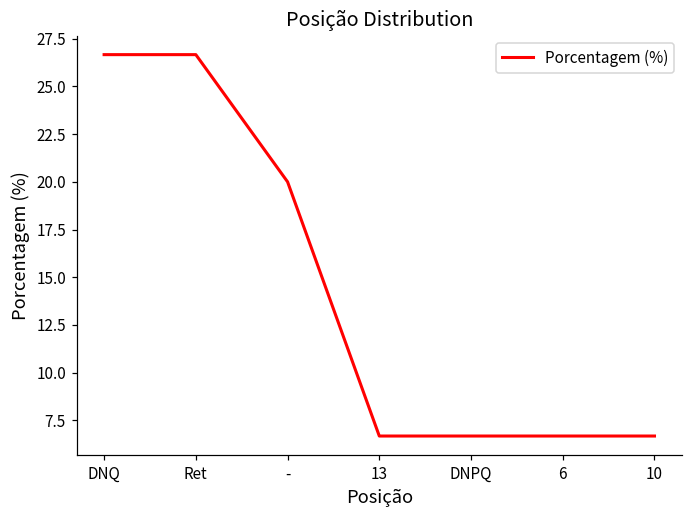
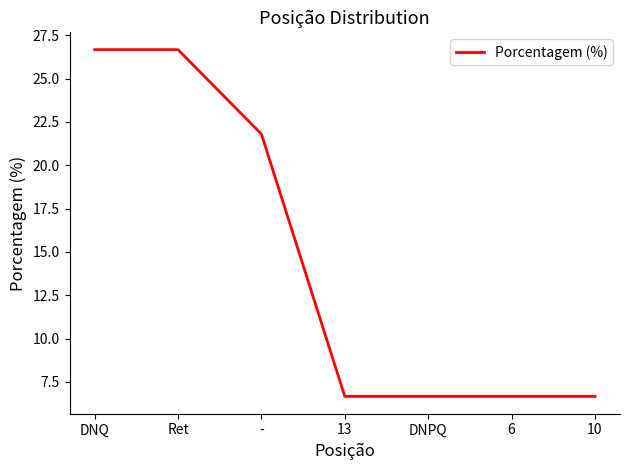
  {
    "DNQ": 26.7,
    "Ret": 26.7,
-   "-": 20.0,
+   "-": 21.8,
    "13": 6.7,
    "DNPQ": 6.7,
    "6": 6.7,
    "10": 6.7
  }
